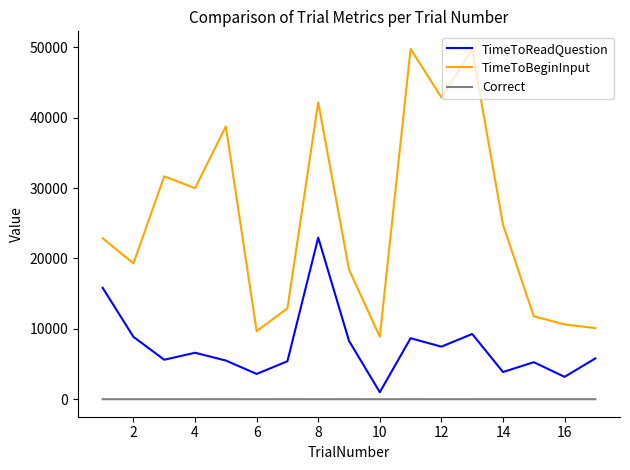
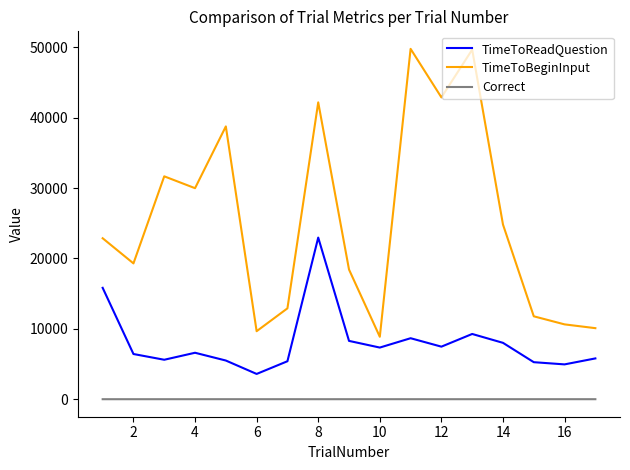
  {
    "TimeToReadQuestion": {
-     "2": 9000,
+     "2": 6000,
      "4": 7000,
      "6": 4000,
      "8": 23000,
-     "10": 1000,
+     "10": 7000,
      "12": 7000,
-     "14": 4000,
-     "16": 3000
+     "14": 8000,
+     "16": 5000
    },
    "TimeToBeginInput": {
      "2": 19000,
      "4": 30000,
      "6": 10000,
      "8": 42000,
      "10": 9000,
      "12": 43000,
      "14": 25000,
      "16": 11000
    },
    "Correct": {
      "2": 0,
      "4": 0,
      "6": 0,
      "8": 0,
      "10": 0,
      "12": 0,
      "14": 0,
      "16": 0
    }
  }
